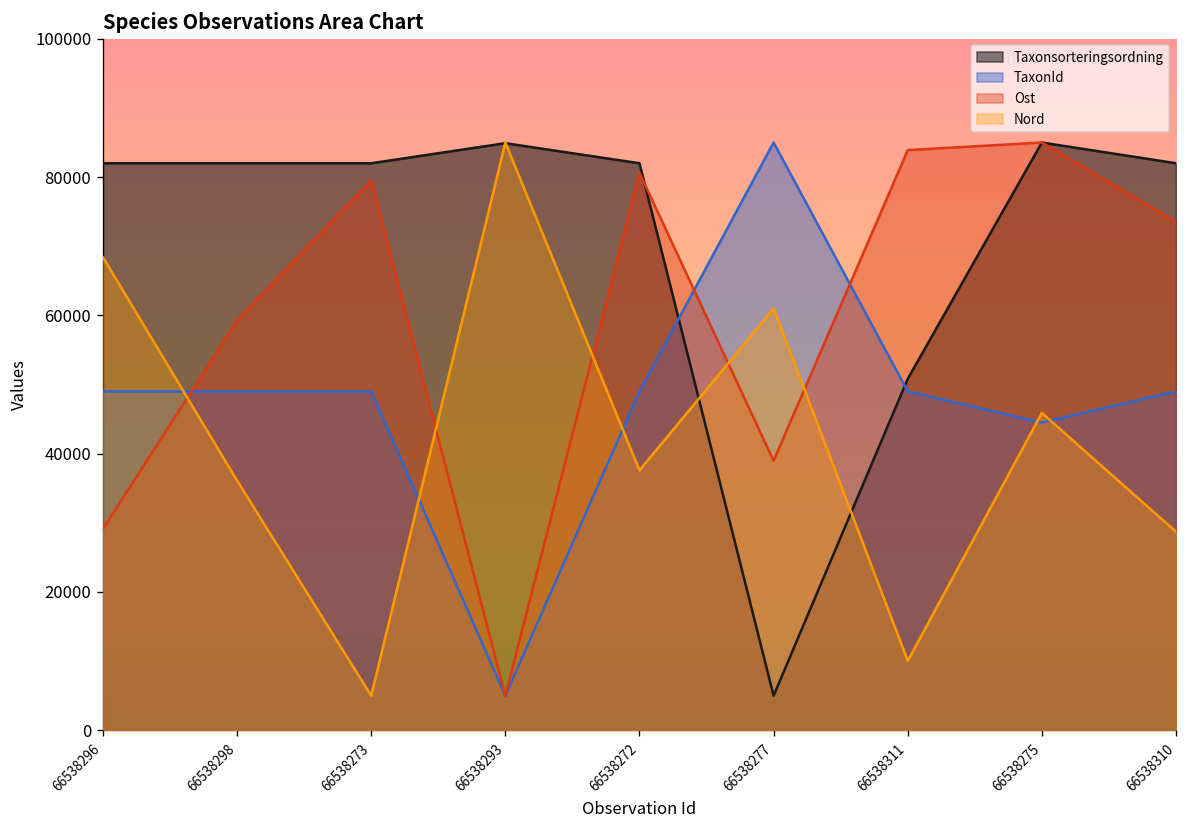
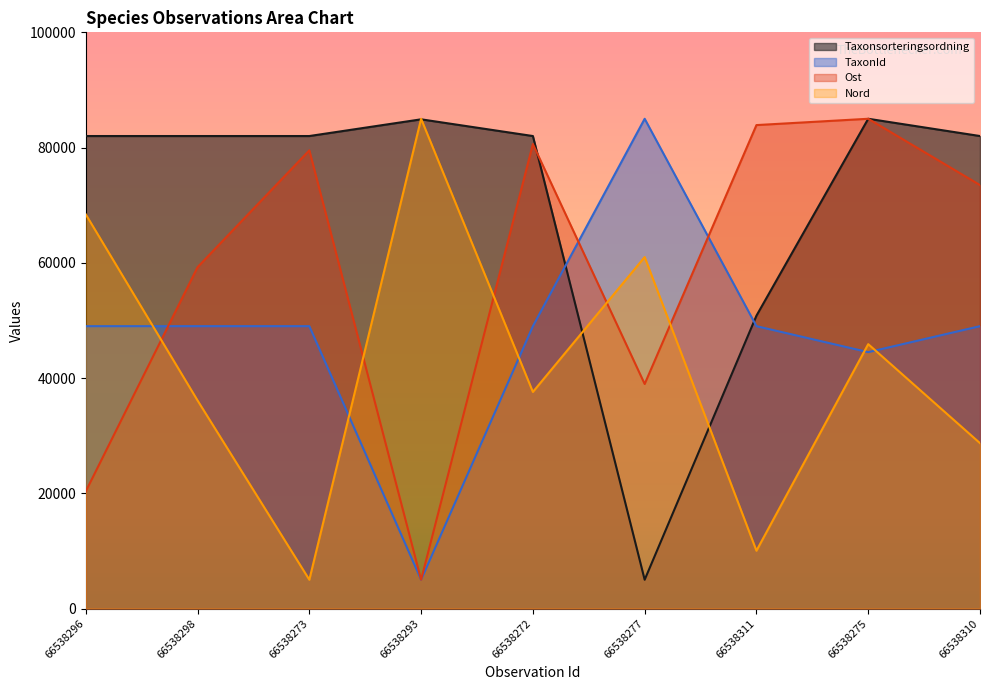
  {
    "Taxonsorteringsordning": {
      "66538296": 82000,
      "66538298": 82000,
      "66538273": 82000,
      "66538272": 82000,
      "66538277": 5000,
      "66538311": 51000,
      "66538310": 82000
    },
    "TaxonId": {
      "66538296": 49000,
      "66538298": 49000,
      "66538273": 49000,
      "66538272": 49000,
      "66538277": 85000,
      "66538311": 49000,
      "66538275": 44000,
      "66538310": 49000
    },
    "Ost": {
-     "66538296": 29000,
+     "66538296": 20000,
      "66538298": 59000,
      "66538273": 80000,
      "66538272": 81000,
      "66538277": 39000,
      "66538311": 84000,
      "66538310": 73000
    },
    "Nord": {
      "66538296": 68000,
      "66538298": 36000,
      "66538273": 5000,
      "66538272": 38000,
      "66538277": 61000,
      "66538311": 10000,
      "66538275": 46000,
      "66538310": 29000
    }
  }
